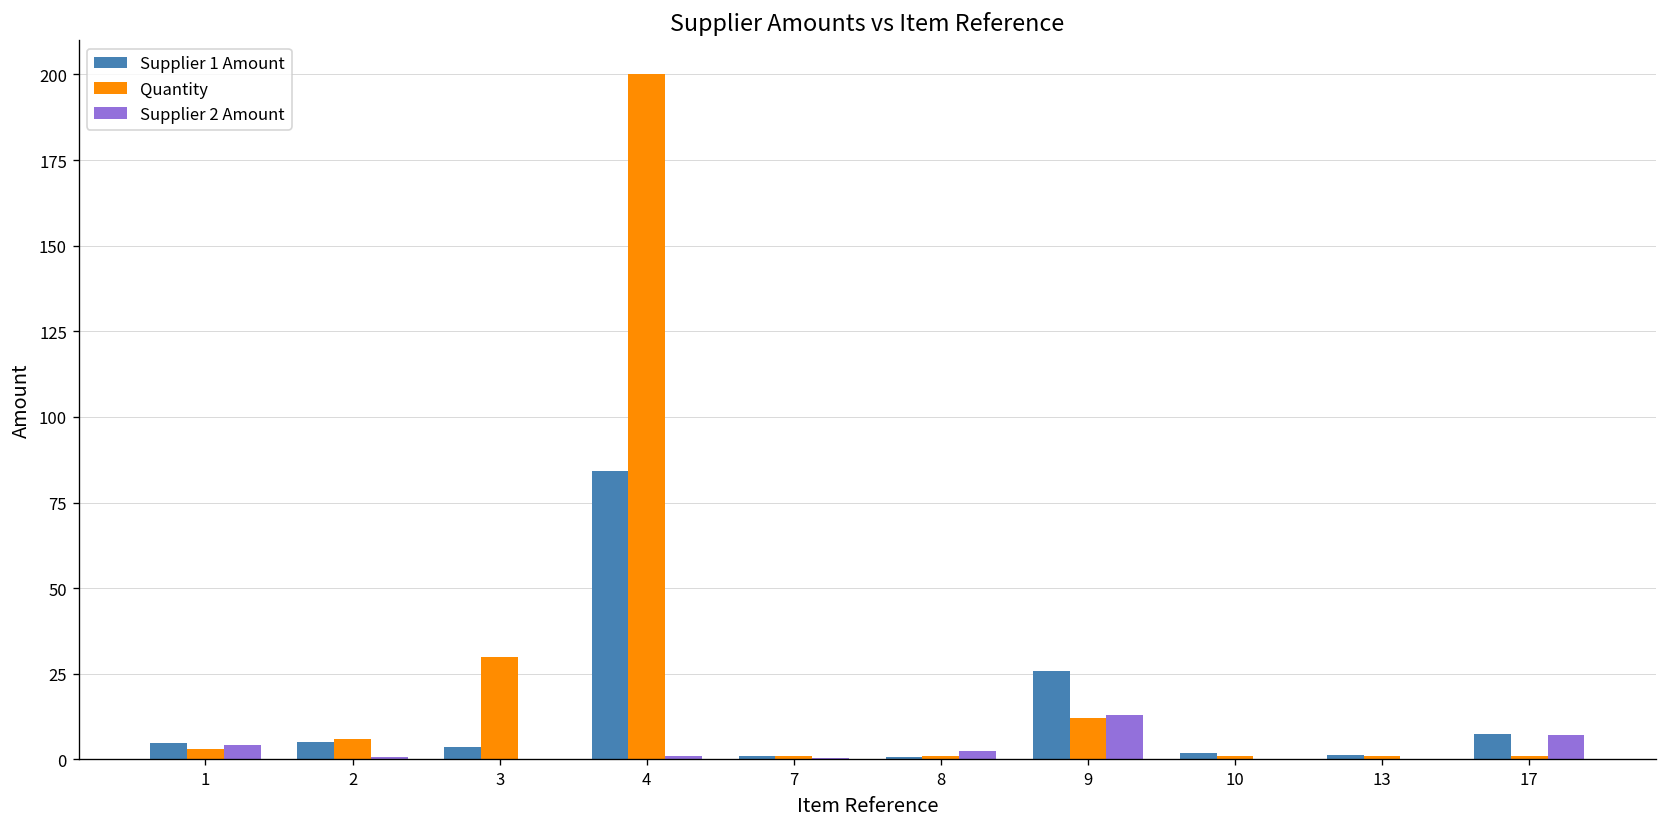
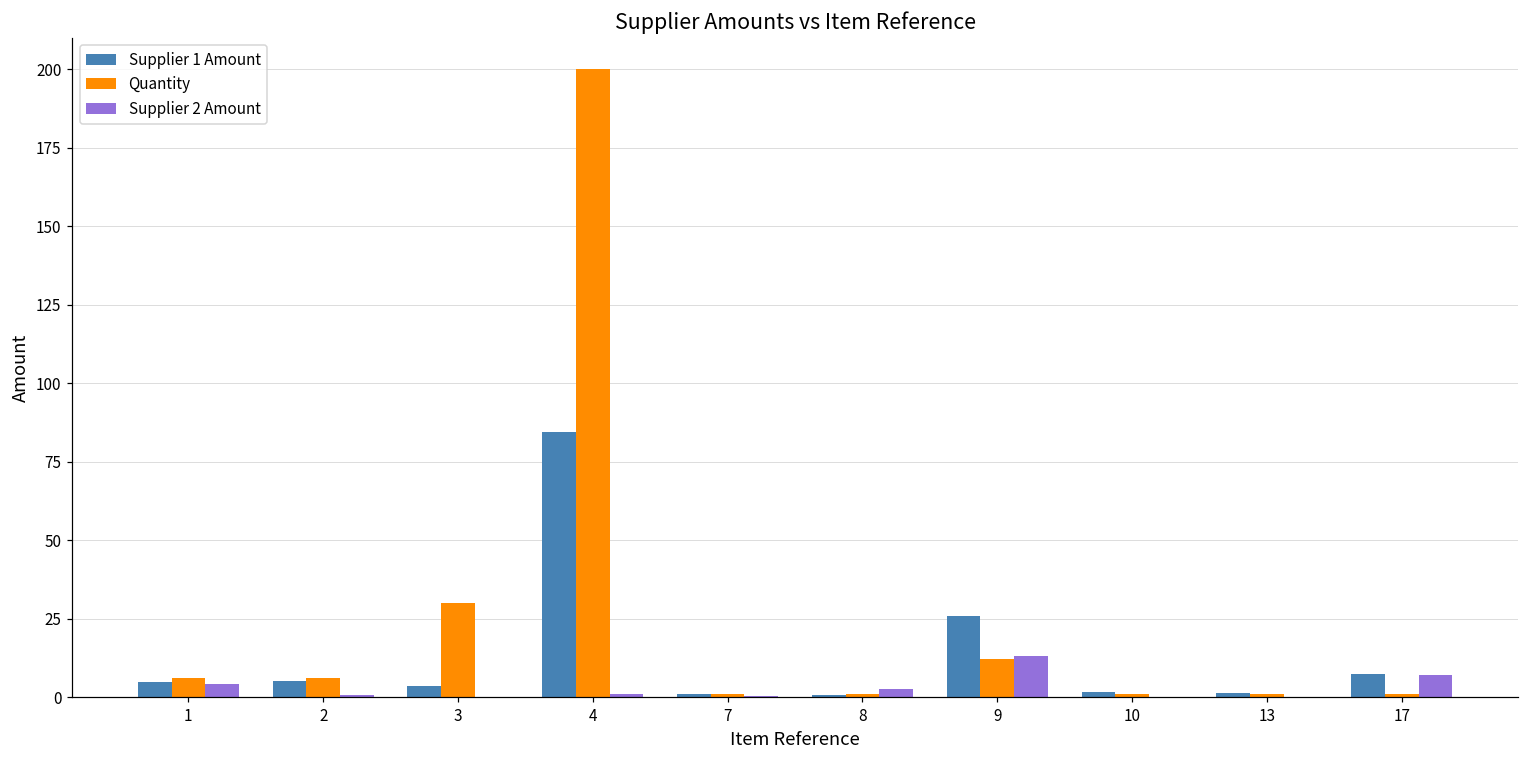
  {
    "Supplier 1 Amount": {
      "1": 5,
      "2": 5,
      "3": 4,
      "4": 84,
      "7": 1,
      "9": 26,
      "10": 2,
      "13": 1,
      "17": 7
    },
    "Quantity": {
-     "1": 3,
+     "1": 6,
      "2": 6,
      "3": 30,
      "4": 200,
      "7": 1,
      "8": 1,
      "9": 12,
      "10": 1,
      "13": 1,
      "17": 1
    },
    "Supplier 2 Amount": {
      "1": 4,
      "4": 1,
      "8": 3,
      "9": 13,
      "10": 0,
      "13": 0,
      "17": 7
    }
  }
